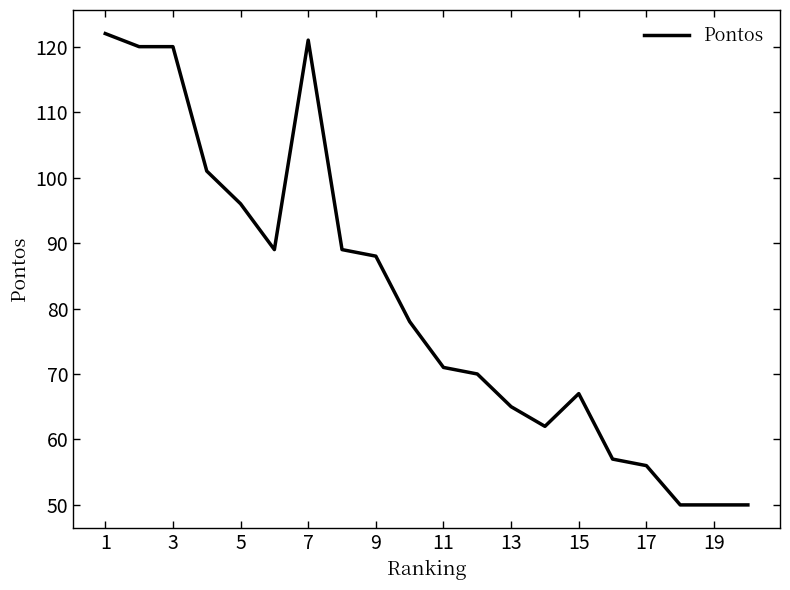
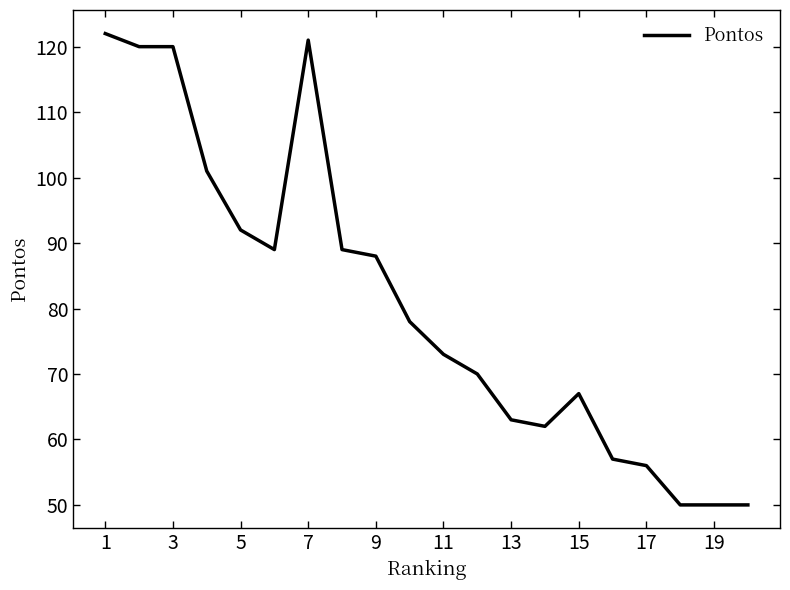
  {
    "1": 122,
    "3": 120,
-   "5": 96,
+   "5": 92,
    "7": 121,
    "9": 88,
-   "11": 71,
-   "13": 65,
+   "11": 73,
+   "13": 63,
    "15": 67,
    "17": 56,
    "19": 50
  }
